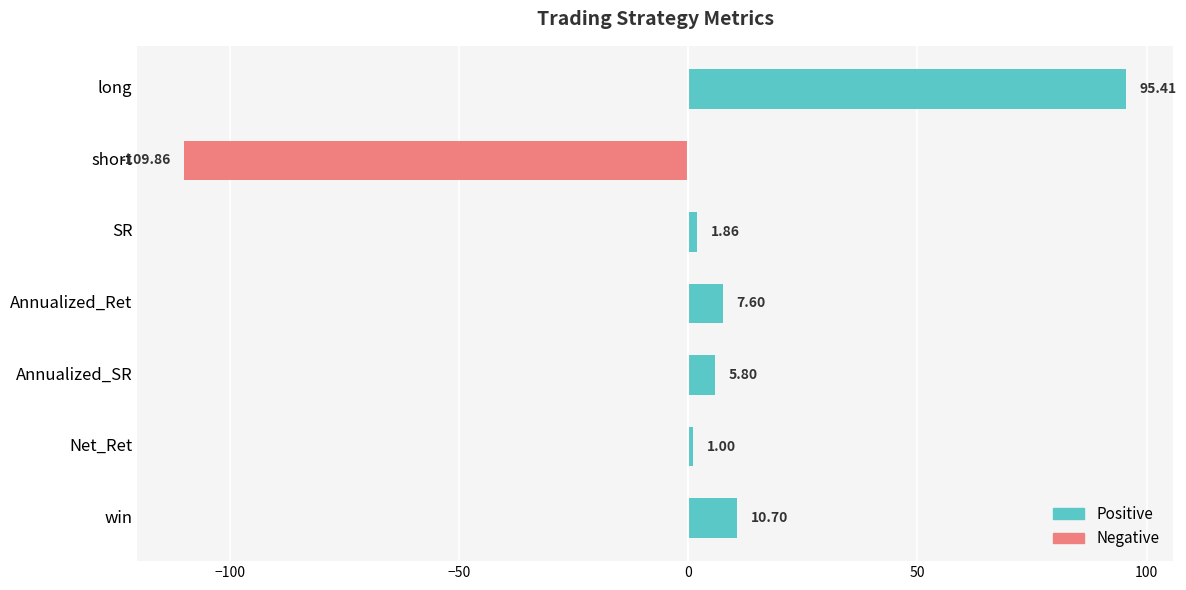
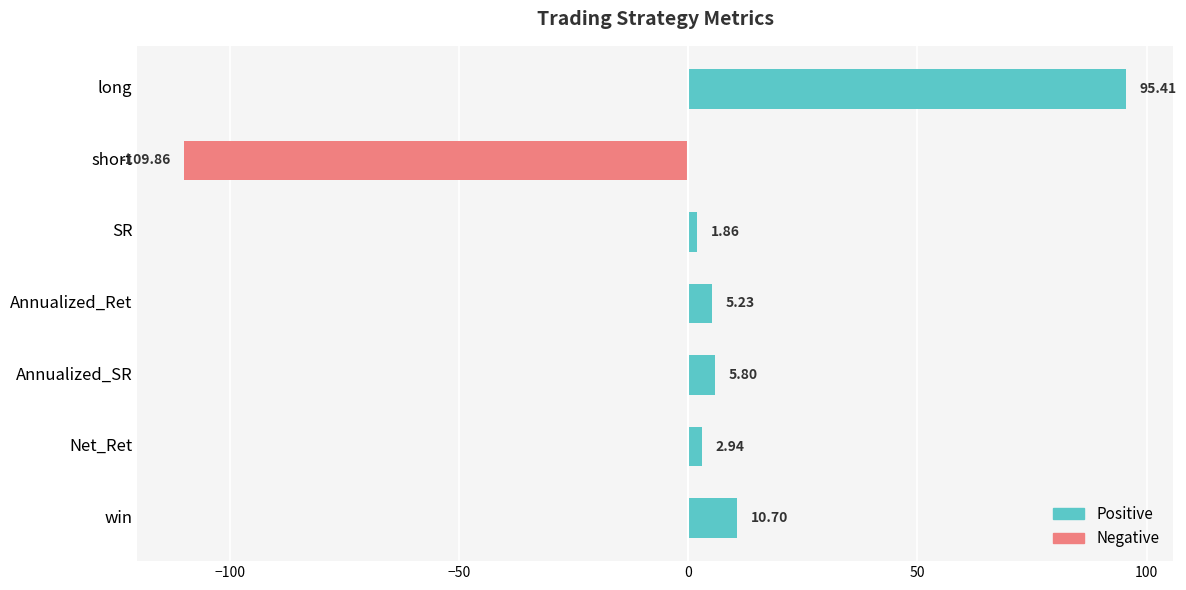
  {
    "long": 95.41,
    "short": -109.86,
    "SR": 1.86,
-   "Annualized_Ret": 7.60,
+   "Annualized_Ret": 5.23,
    "Annualized_SR": 5.80,
-   "Net_Ret": 1.00,
+   "Net_Ret": 2.94,
    "win": 10.70
  }
